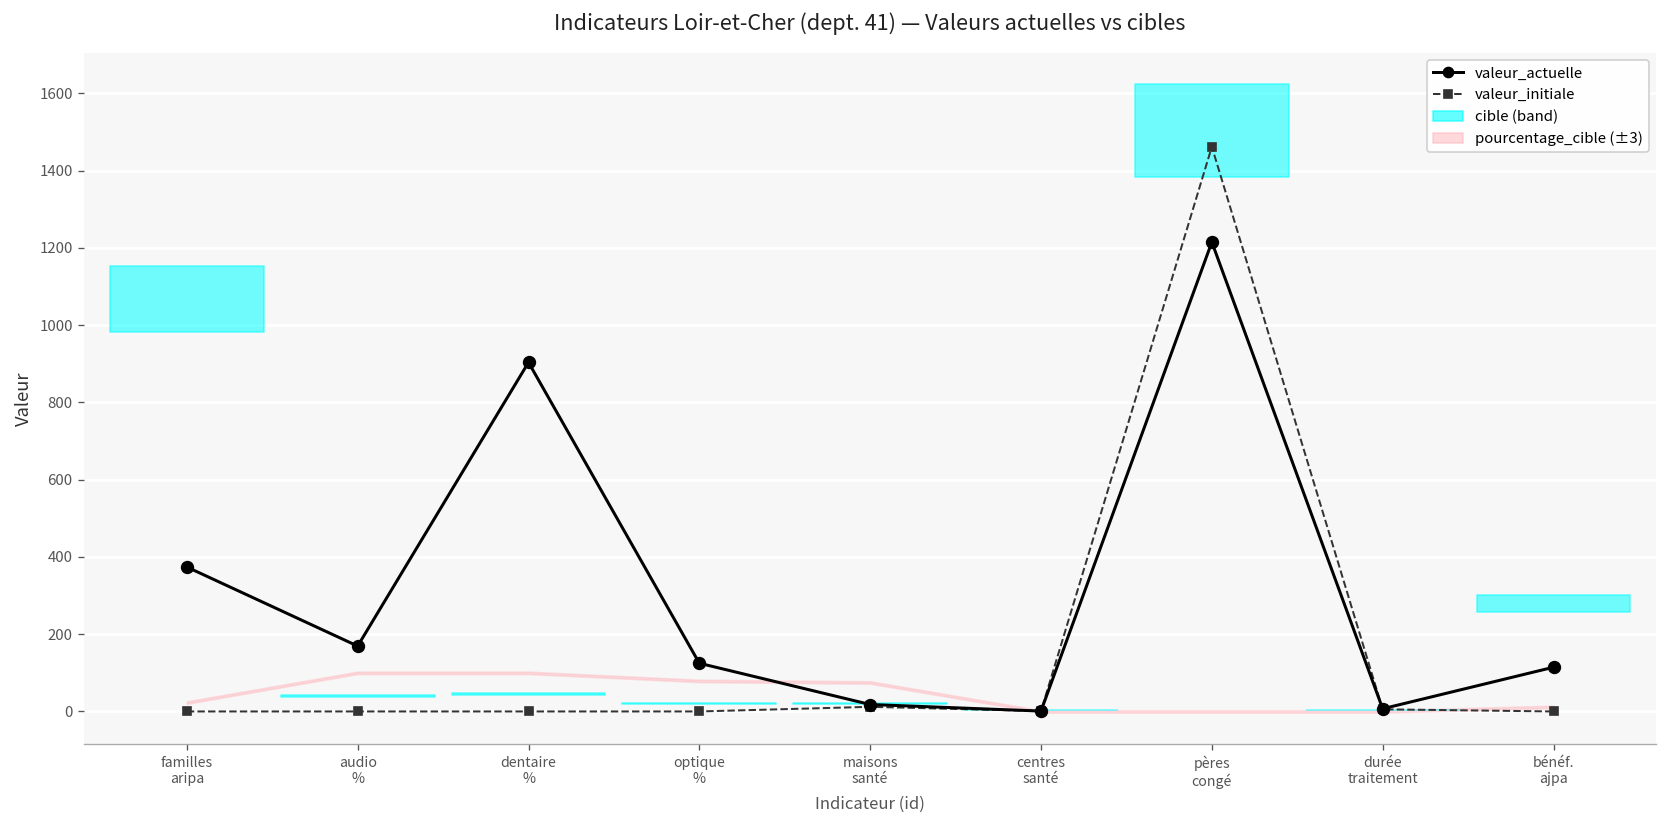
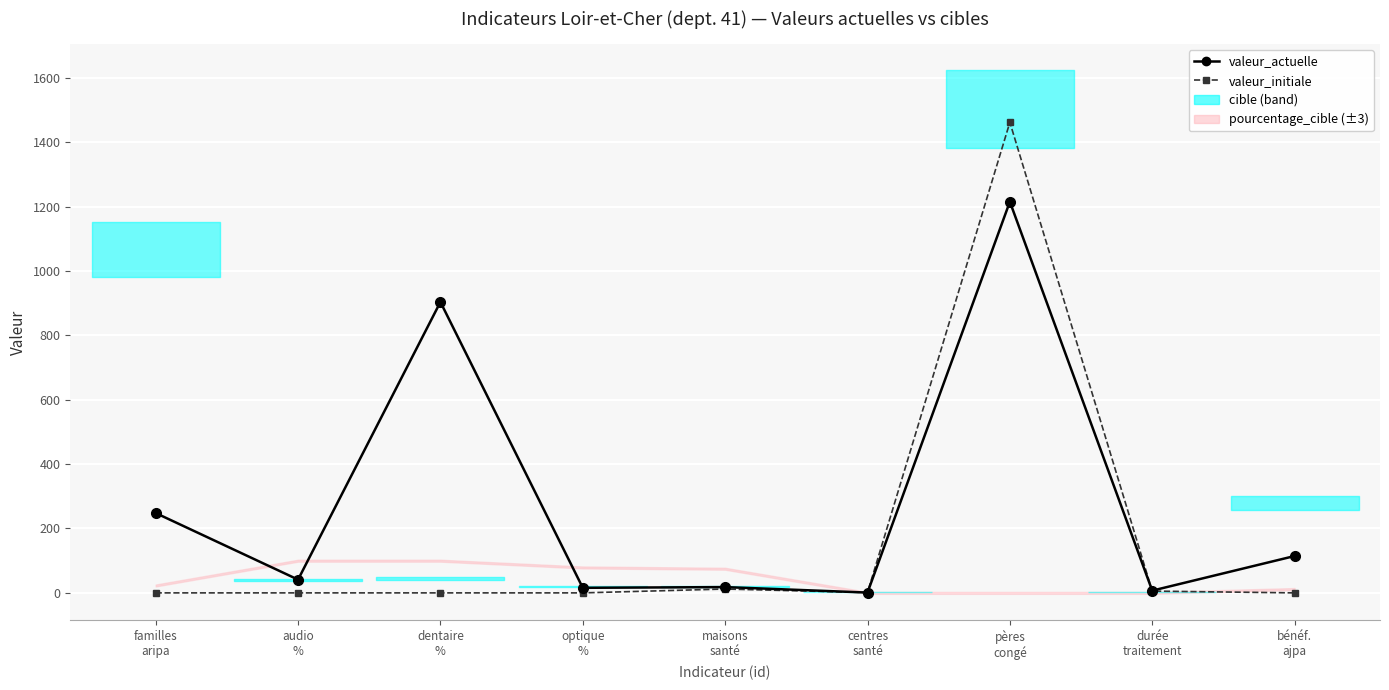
  {
    "valeur_actuelle": {
-     "familles aripa": 370,
-     "audio %": 170,
+     "familles aripa": 250,
+     "audio %": 40,
      "dentaire %": 900,
-     "optique %": 120,
+     "optique %": 20,
      "pères congé": 1220,
      "bénéf. ajpa": 110
    },
    "valeur_initiale": {
      "familles aripa": 0,
      "audio %": 0,
      "dentaire %": 0,
      "optique %": 0,
      "pères congé": 1460,
      "bénéf. ajpa": 0
    }
  }
